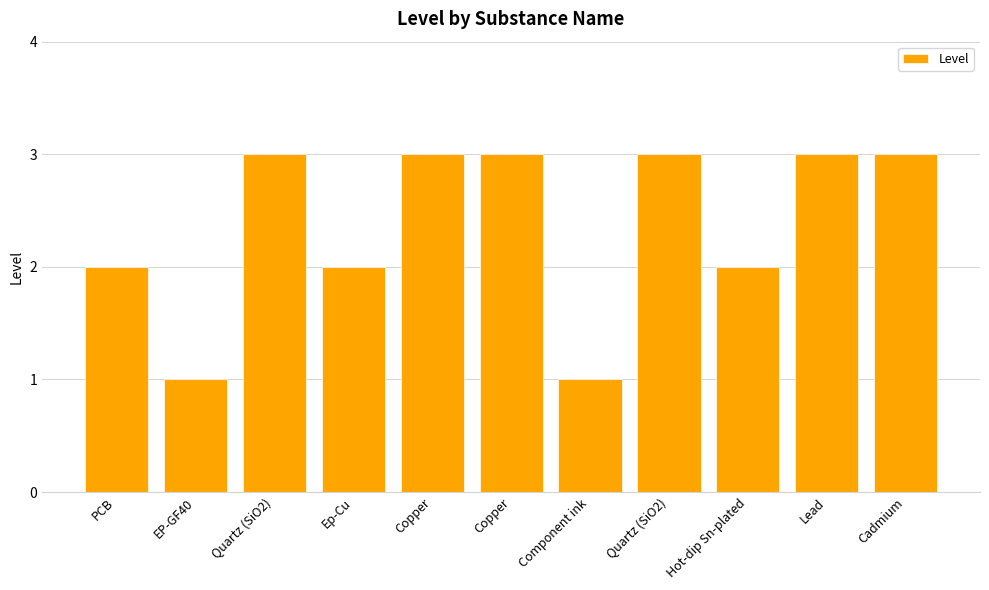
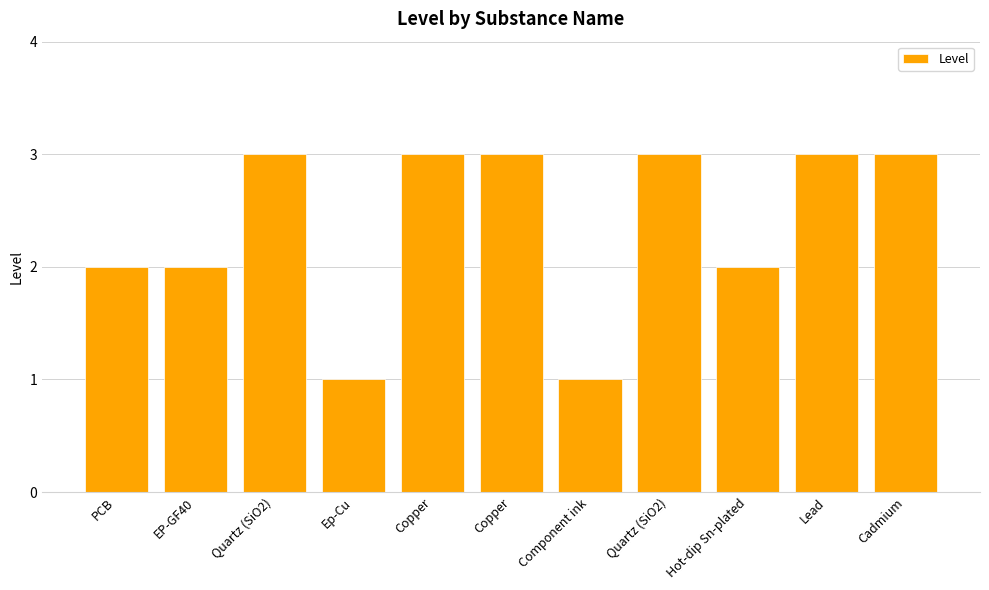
  {
    "PCB": 2,
-   "EP-GF40": 1,
-   "Ep-Cu": 2,
+   "EP-GF40": 2,
+   "Ep-Cu": 1,
    "Component ink": 1,
    "Hot-dip Sn-plated": 2,
    "Lead": 3,
    "Cadmium": 3
  }
